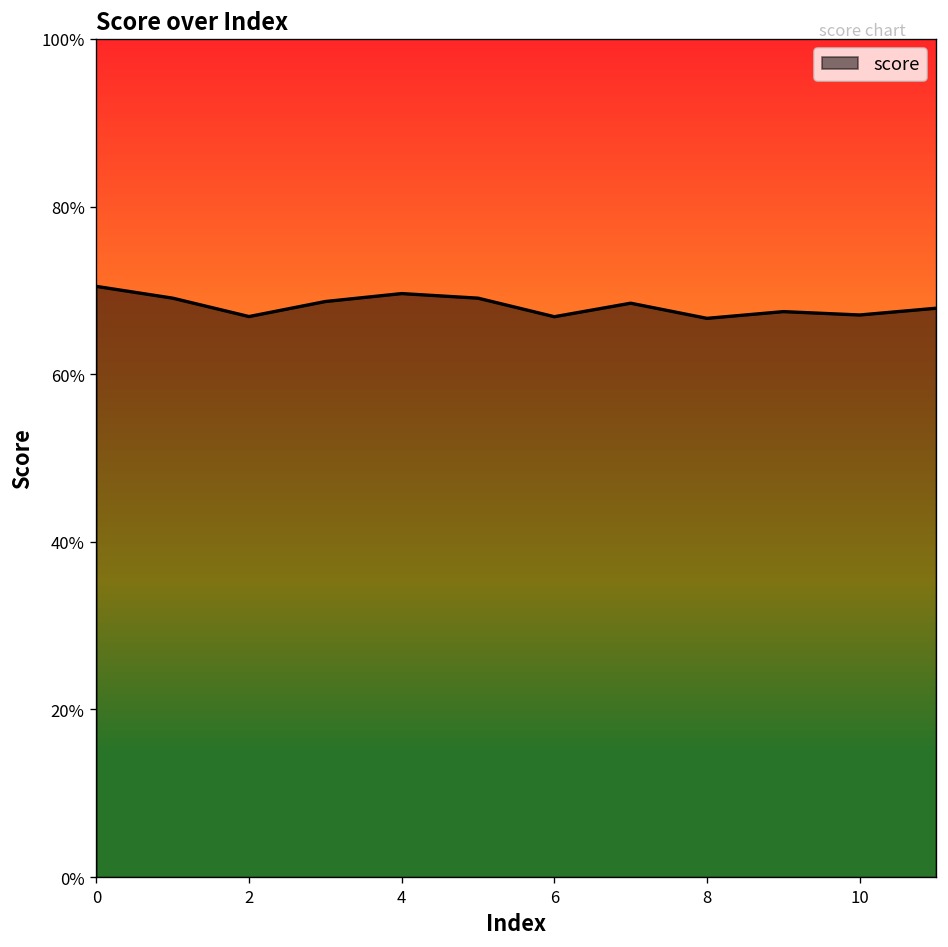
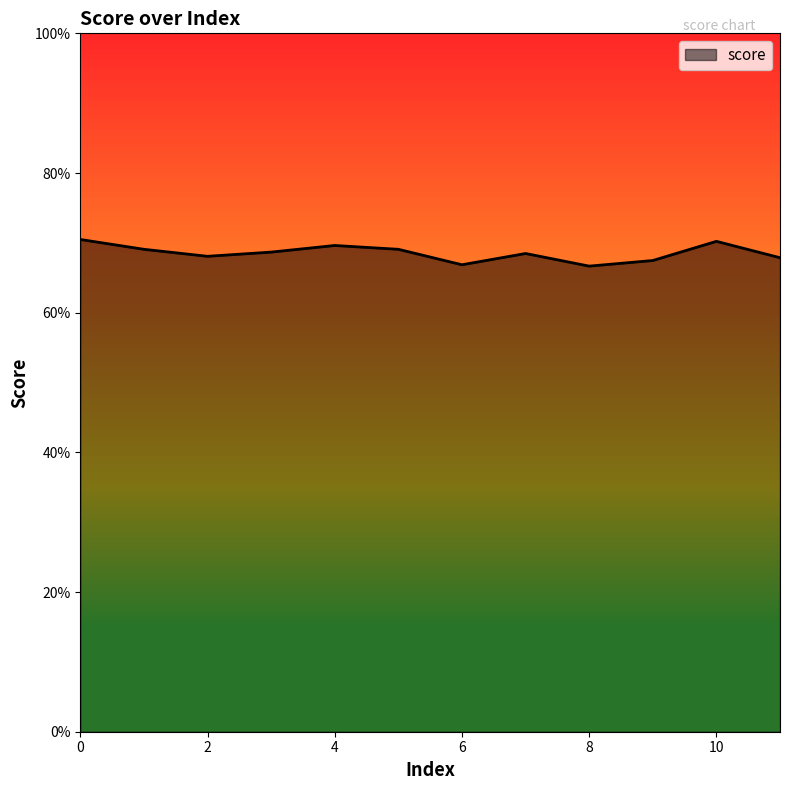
  {
    "0": "70%",
-   "2": "67%",
+   "2": "68%",
    "4": "70%",
    "6": "67%",
    "8": "67%",
-   "10": "67%"
+   "10": "70%"
  }
